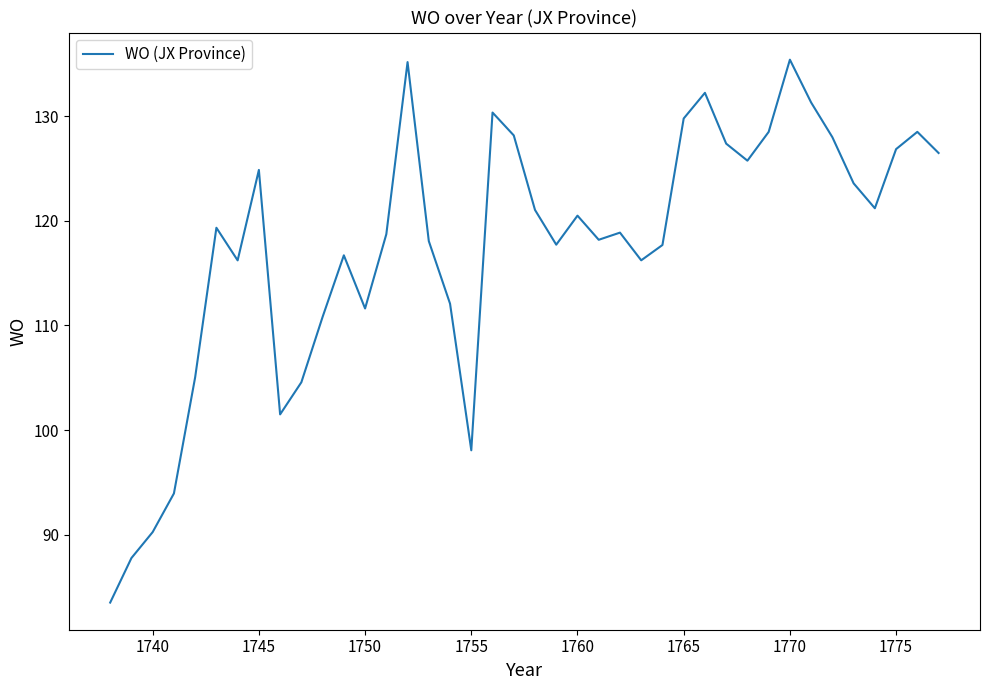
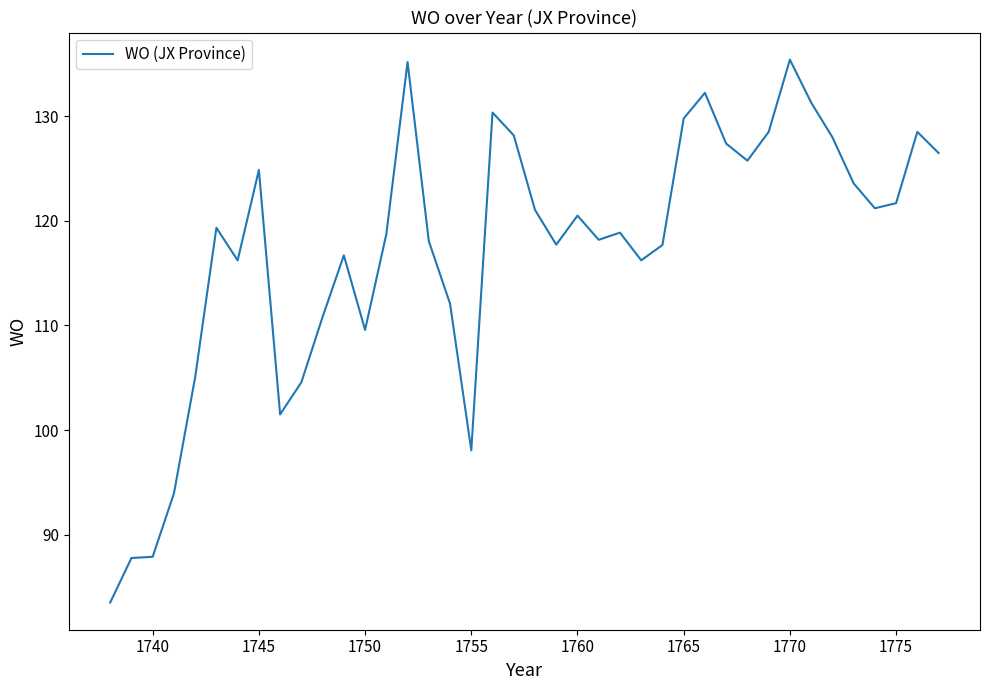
  {
-   "1740": 90.2,
+   "1740": 87.9,
    "1745": 124.8,
-   "1750": 111.6,
+   "1750": 109.6,
    "1755": 98.1,
    "1760": 120.5,
    "1765": 129.8,
    "1770": 135.4,
-   "1775": 126.8
+   "1775": 121.7
  }
